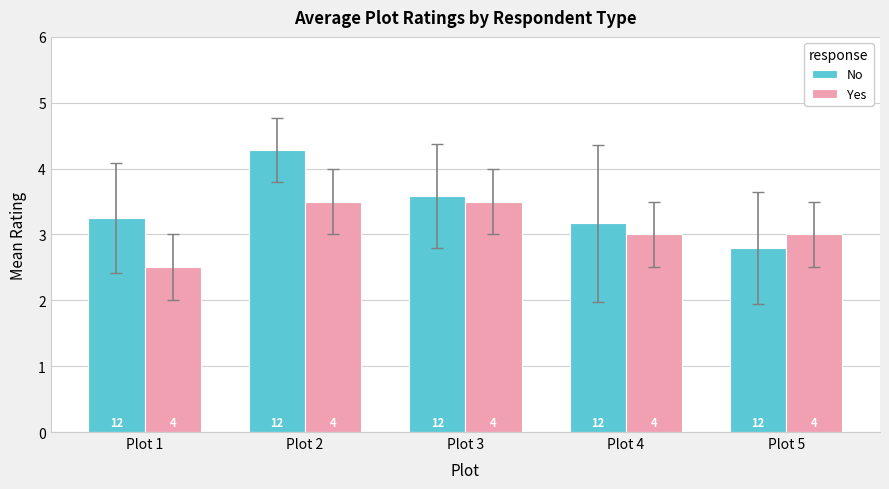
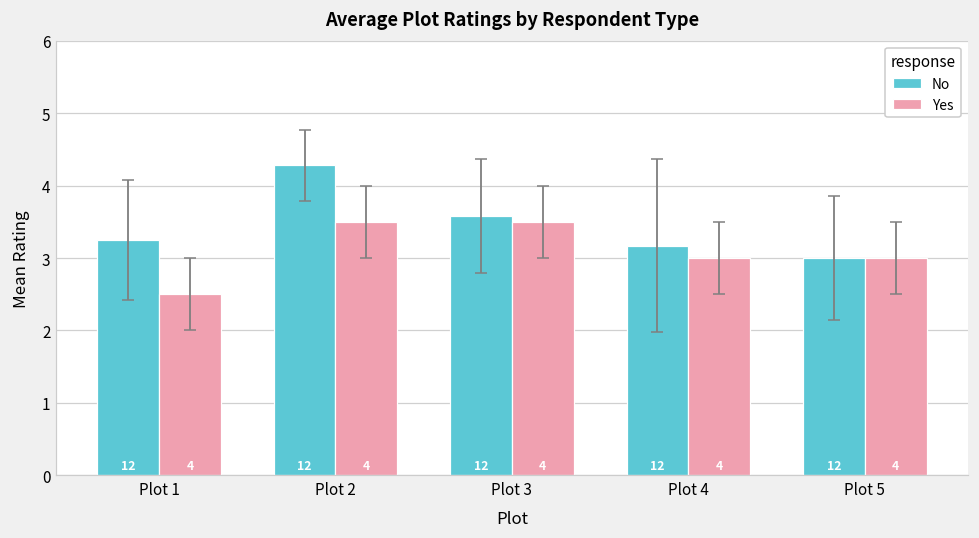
  {
    "No": {
-     "Plot 5": 2.8
+     "Plot 5": 3.0
    },
    "Yes": {
      "Plot 2": 4,
      "Plot 3": 4
    }
  }
